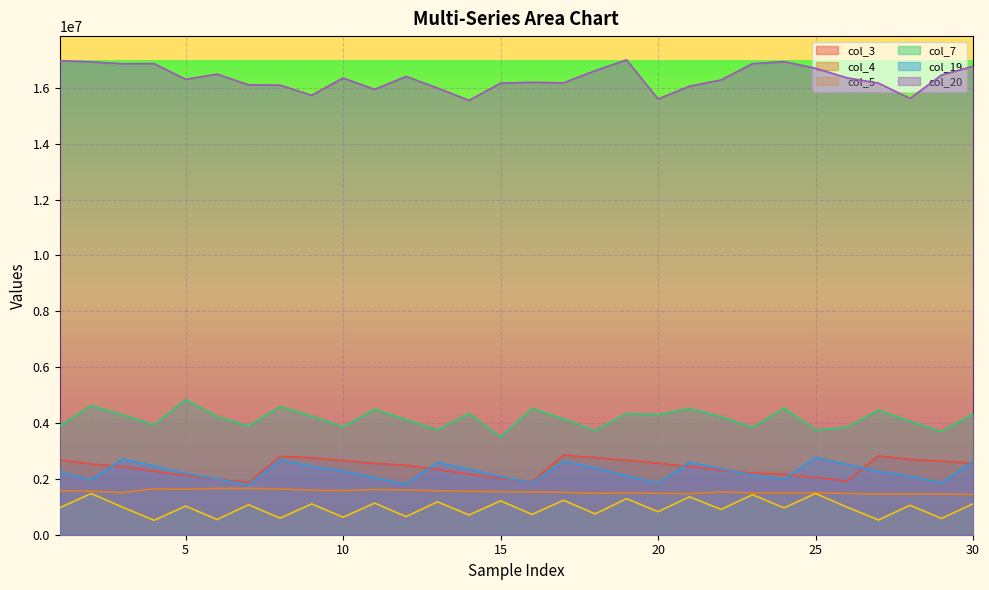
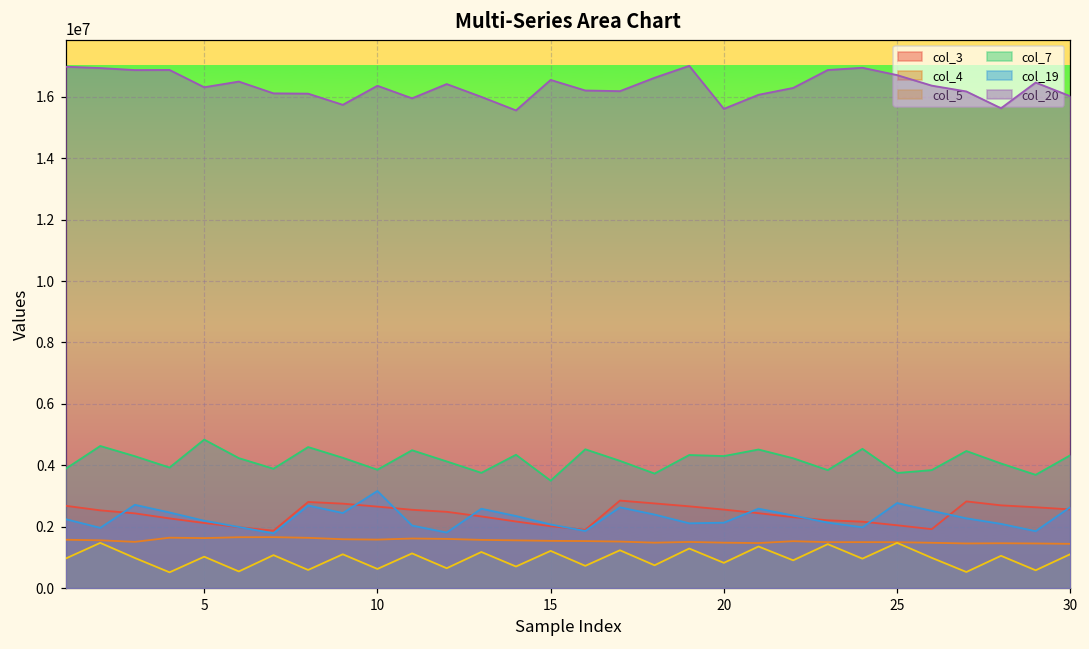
  {
    "col_7": {
      "5": 4800000,
      "10": 3900000,
      "15": 3500000,
      "20": 4300000,
      "25": 3800000,
      "30": 4300000
    },
    "col_19": {
-     "10": 2300000,
-     "20": 1800000,
+     "10": 3200000,
+     "20": 2100000,
      "25": 2800000
    },
    "col_20": {
      "5": 16300000,
      "10": 16400000,
-     "15": 16200000,
+     "15": 16500000,
      "20": 15600000,
-     "30": 16800000
+     "30": 16000000
    }
  }
